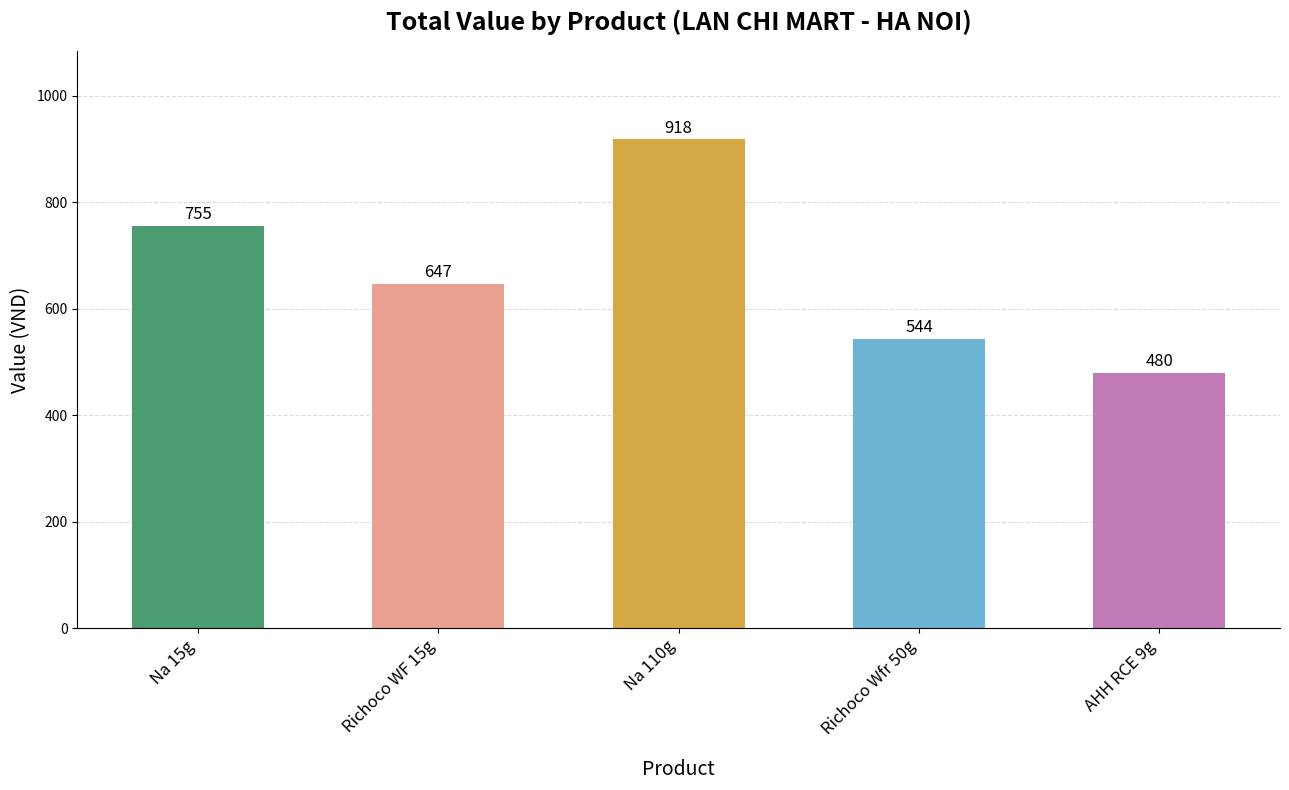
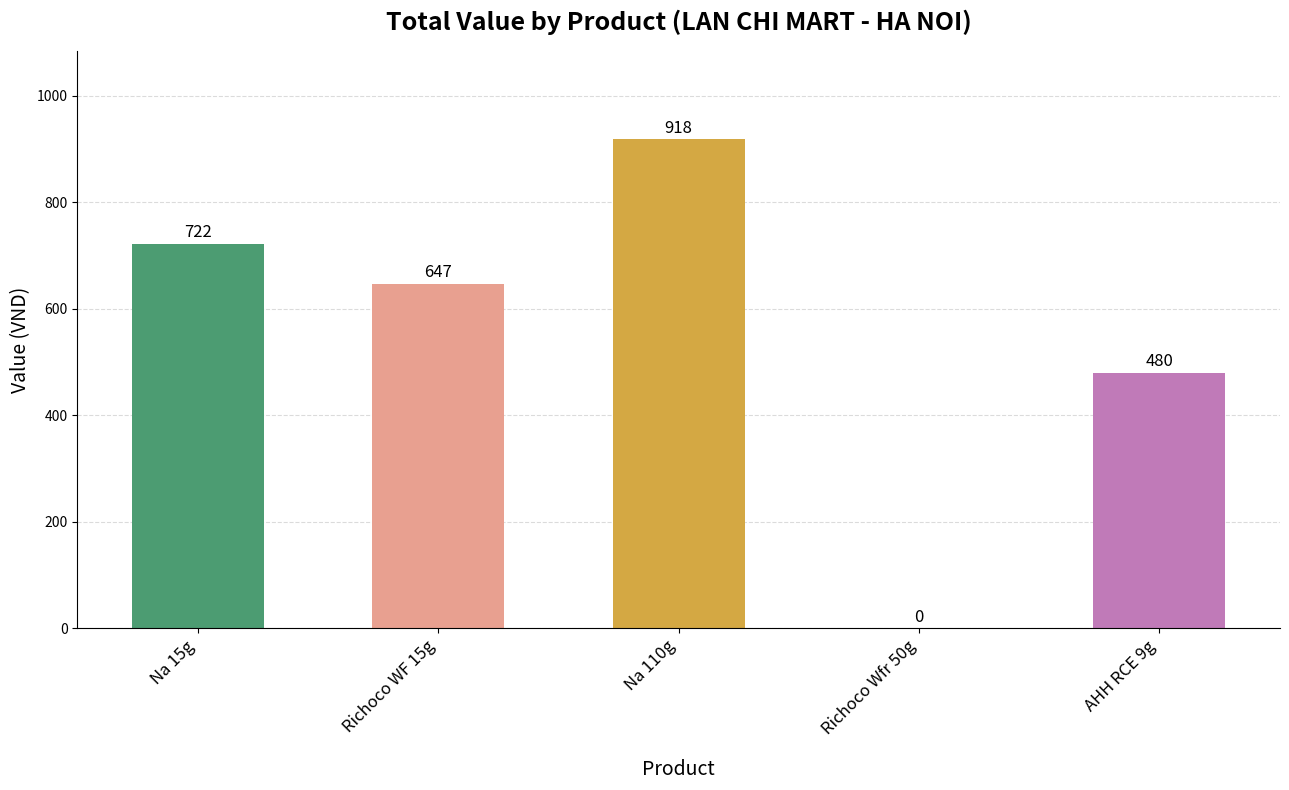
  {
-   "Na 15g": 755,
+   "Na 15g": 722,
    "Richoco WF 15g": 647,
    "Na 110g": 918,
-   "Richoco Wfr 50g": 544,
+   "Richoco Wfr 50g": 0,
    "AHH RCE 9g": 480
  }
